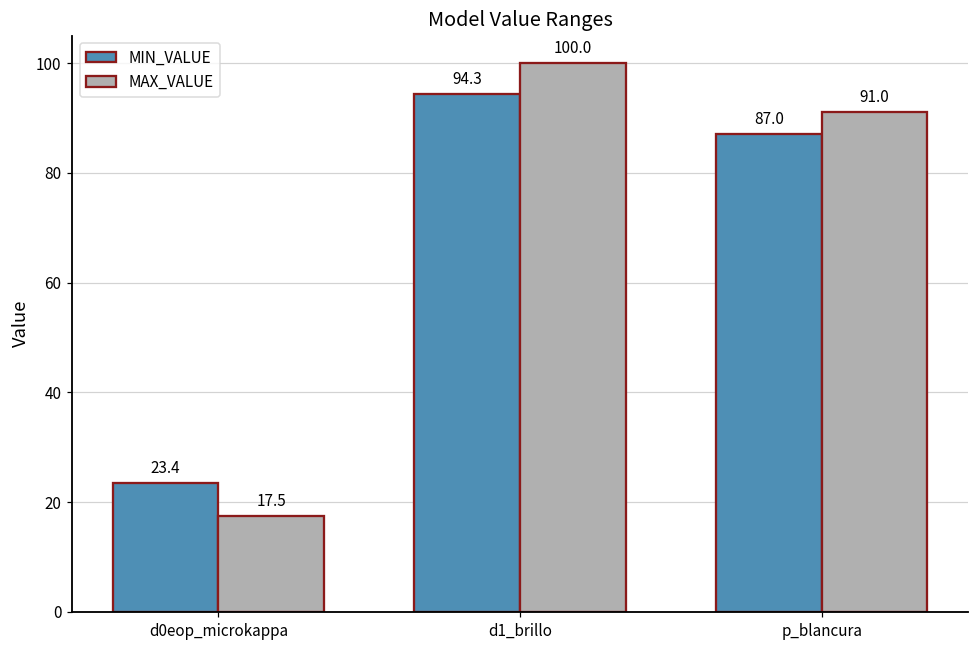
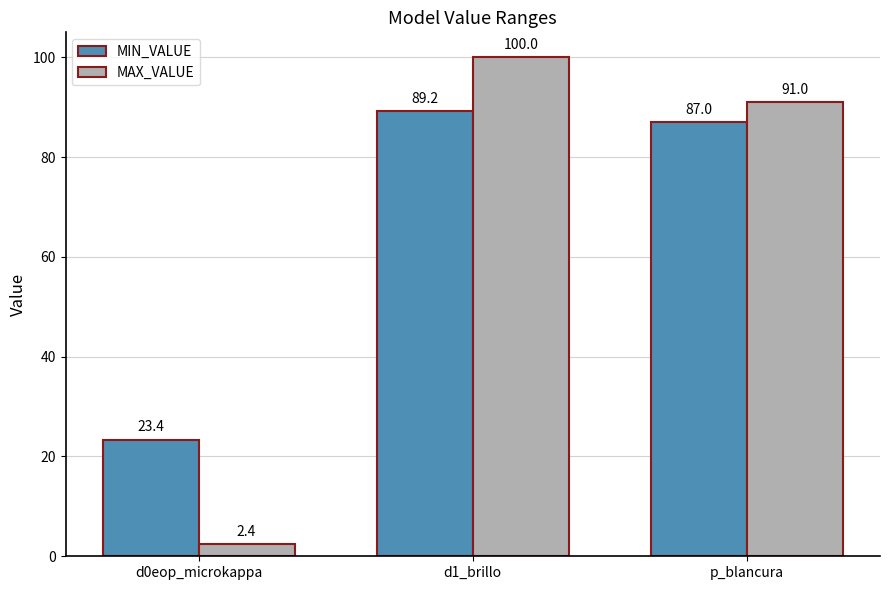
  {
    "MIN_VALUE": {
      "d0eop_microkappa": 23.4,
-     "d1_brillo": 94.3,
+     "d1_brillo": 89.2,
      "p_blancura": 87.0
    },
    "MAX_VALUE": {
-     "d0eop_microkappa": 17.5,
+     "d0eop_microkappa": 2.4,
      "d1_brillo": 100.0,
      "p_blancura": 91.0
    }
  }
